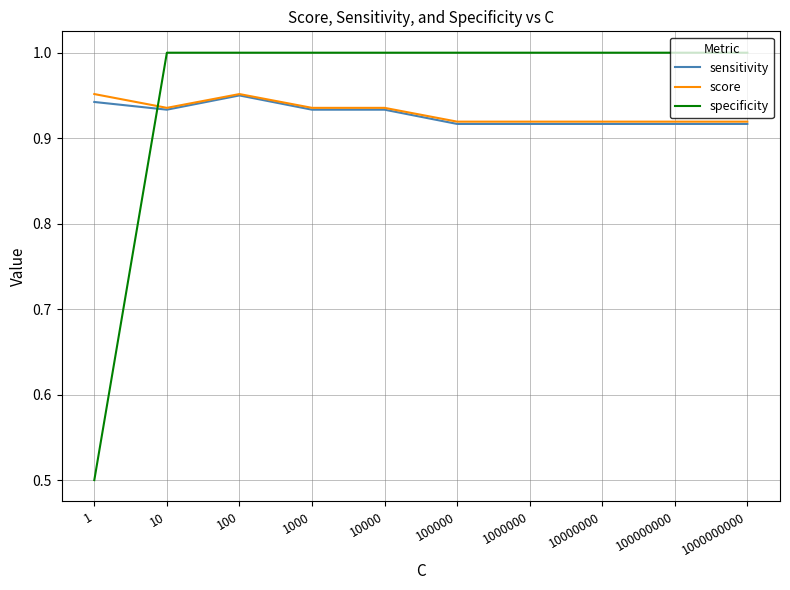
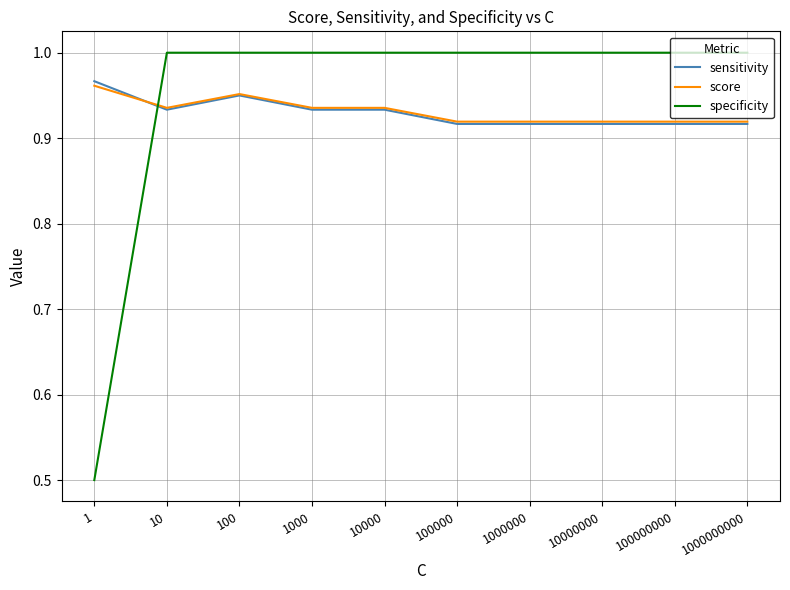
  {
    "sensitivity": {
-     "1": 0.94
+     "1": 0.97
    },
    "score": {
-     "1": 0.95
+     "1": 0.96
    },
    "specificity": {
      "1": 0.50,
      "10": 1.00,
      "100": 1.00,
      "1000": 1.00,
      "10000": 1.00,
      "100000": 1.00,
      "1000000": 1.00,
      "10000000": 1.00
    }
  }
